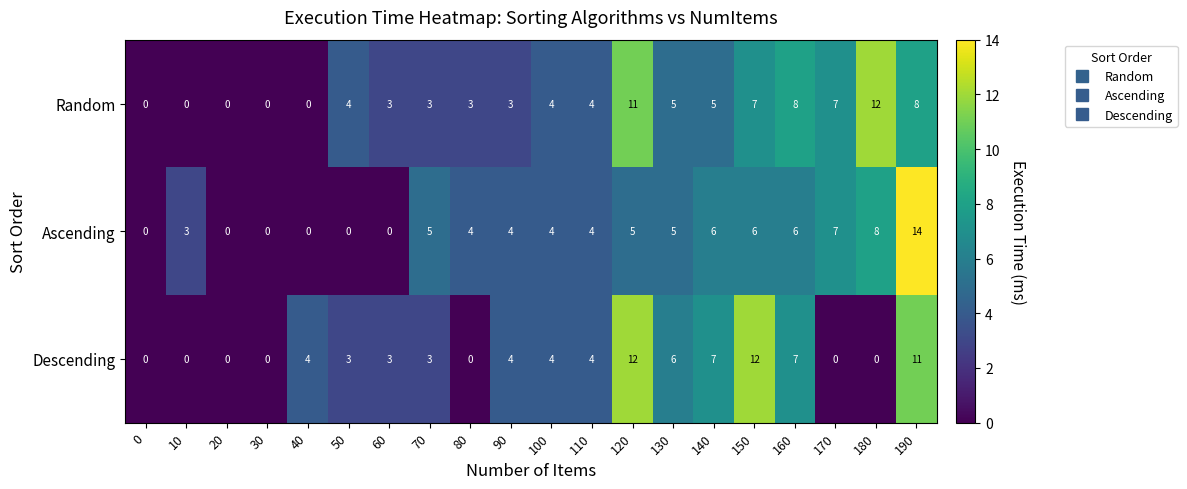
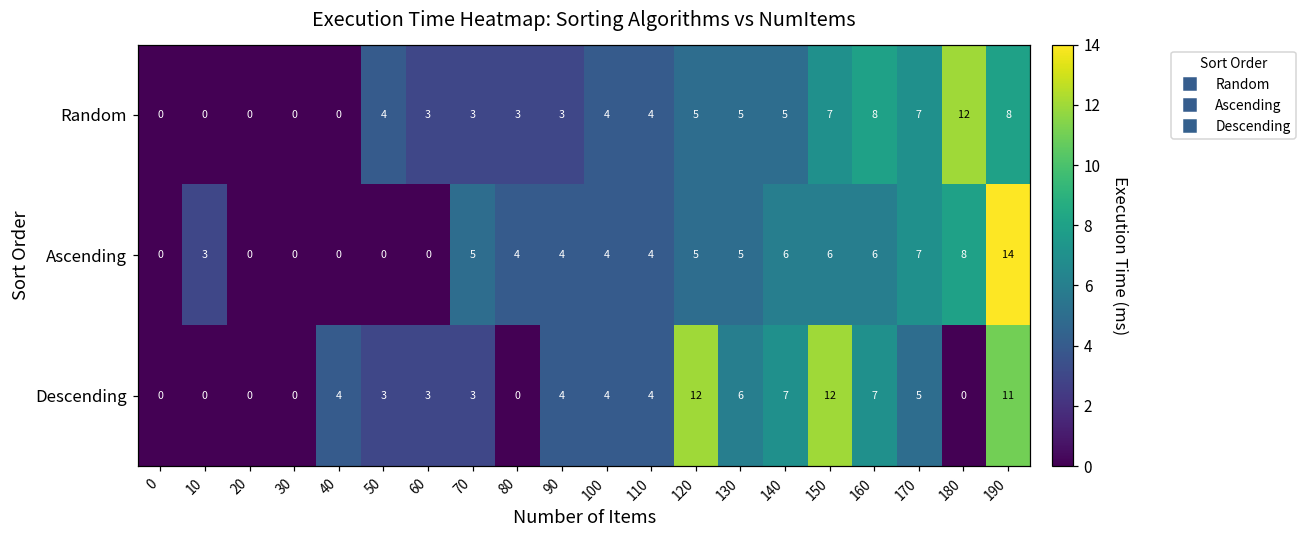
  {
    "Random": {
      "0": 0,
      "10": 0,
      "20": 0,
      "30": 0,
      "40": 0,
      "50": 4,
      "60": 3,
      "70": 3,
      "80": 3,
      "90": 3,
      "100": 4,
      "110": 4,
-     "120": 11,
+     "120": 5,
      "130": 5,
      "140": 5,
      "150": 7,
      "160": 8,
      "170": 7,
      "180": 12,
      "190": 8
    },
    "Ascending": {
      "0": 0,
      "10": 3,
      "20": 0,
      "30": 0,
      "40": 0,
      "50": 0,
      "60": 0,
      "70": 5,
      "80": 4,
      "90": 4,
      "100": 4,
      "110": 4,
      "120": 5,
      "130": 5,
      "140": 6,
      "150": 6,
      "160": 6,
      "170": 7,
      "180": 8,
      "190": 14
    },
    "Descending": {
      "0": 0,
      "10": 0,
      "20": 0,
      "30": 0,
      "40": 4,
      "50": 3,
      "60": 3,
      "70": 3,
      "80": 0,
      "90": 4,
      "100": 4,
      "110": 4,
      "120": 12,
      "130": 6,
      "140": 7,
      "150": 12,
      "160": 7,
-     "170": 0,
+     "170": 5,
      "180": 0,
      "190": 11
    }
  }
